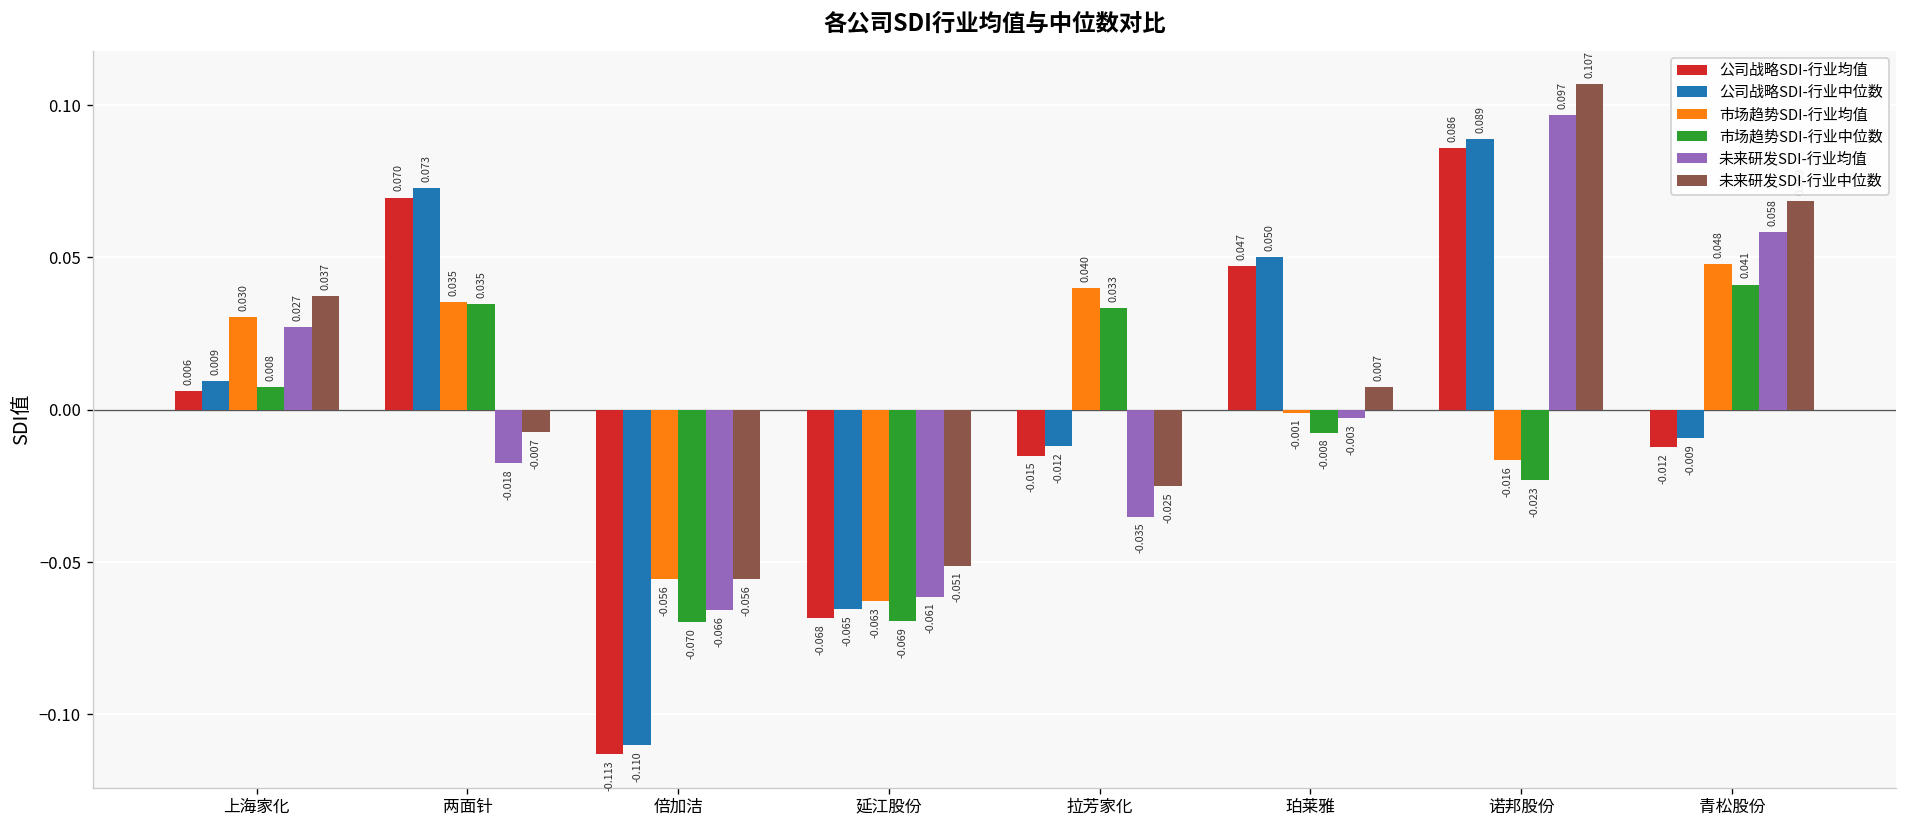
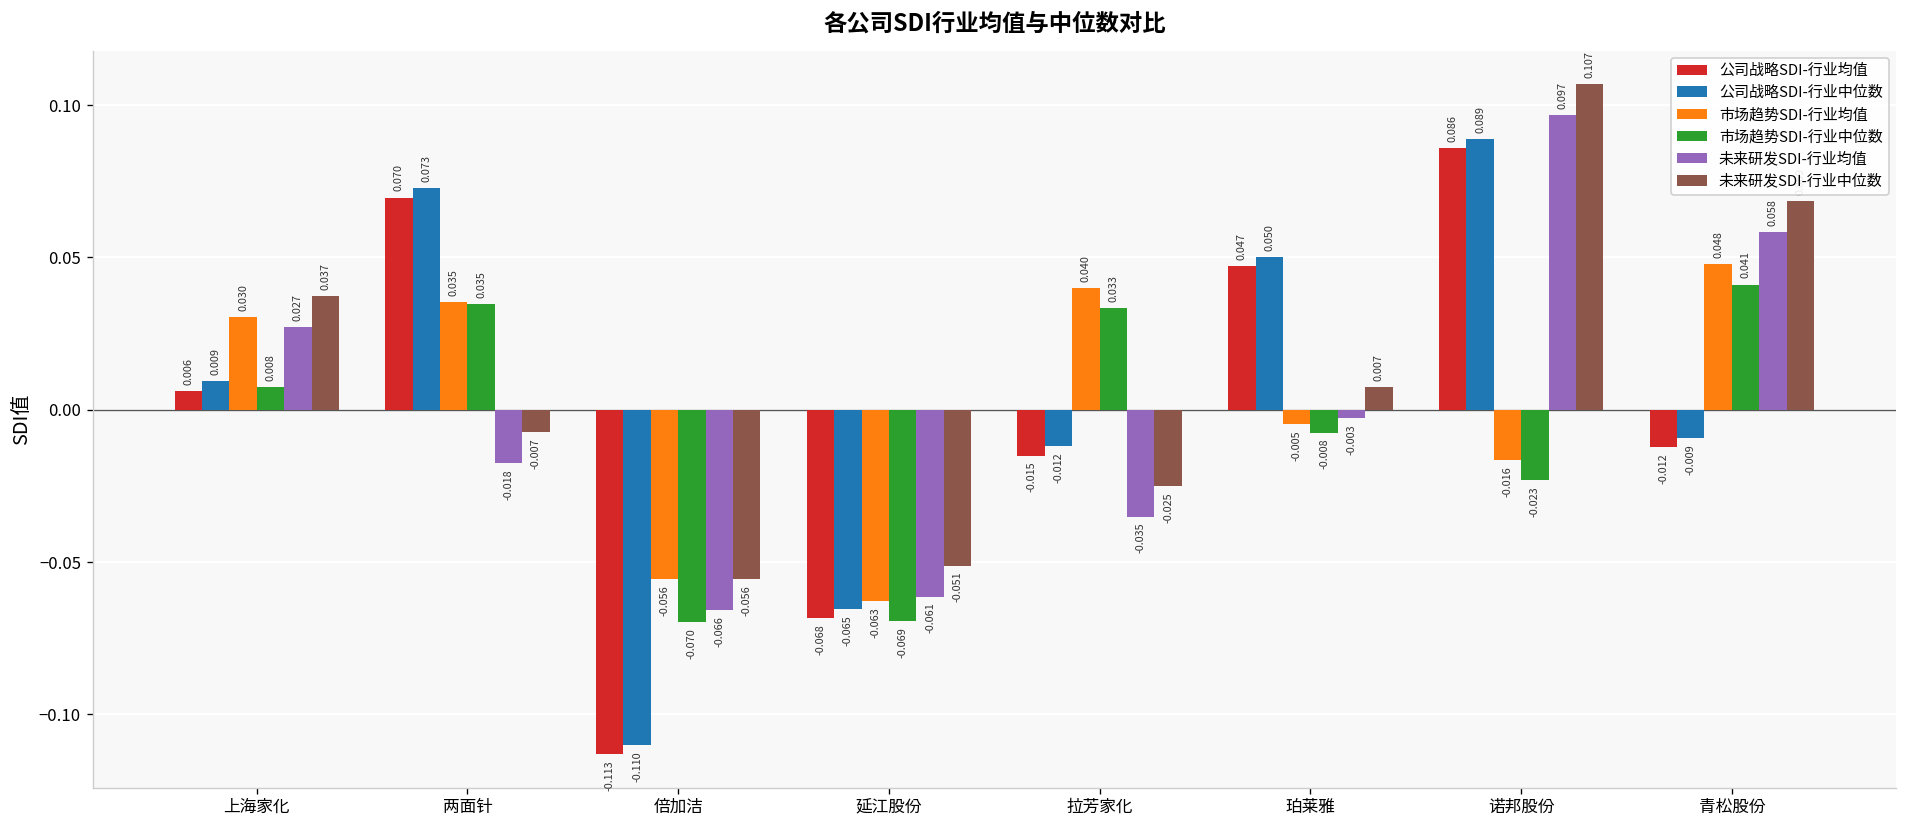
  {
    "公司战略SDI-行业均值": {
      "上海家化": 0.006,
      "两面针": 0.070,
      "倍加洁": -0.113,
      "延江股份": -0.068,
      "拉芳家化": -0.015,
      "珀莱雅": 0.047,
      "诺邦股份": 0.086,
      "青松股份": -0.012
    },
    "公司战略SDI-行业中位数": {
      "上海家化": 0.009,
      "两面针": 0.073,
      "倍加洁": -0.110,
      "延江股份": -0.065,
      "拉芳家化": -0.012,
      "珀莱雅": 0.050,
      "诺邦股份": 0.089,
      "青松股份": -0.009
    },
    "市场趋势SDI-行业均值": {
      "上海家化": 0.030,
      "两面针": 0.035,
      "倍加洁": -0.056,
      "延江股份": -0.063,
      "拉芳家化": 0.040,
-     "珀莱雅": -0.001,
+     "珀莱雅": -0.005,
      "诺邦股份": -0.016,
      "青松股份": 0.048
    },
    "市场趋势SDI-行业中位数": {
      "上海家化": 0.008,
      "两面针": 0.035,
      "倍加洁": -0.070,
      "延江股份": -0.069,
      "拉芳家化": 0.033,
      "珀莱雅": -0.008,
      "诺邦股份": -0.023,
      "青松股份": 0.041
    },
    "未来研发SDI-行业均值": {
      "上海家化": 0.027,
      "两面针": -0.018,
      "倍加洁": -0.066,
      "延江股份": -0.061,
      "拉芳家化": -0.035,
      "珀莱雅": -0.003,
      "诺邦股份": 0.097
    },
    "未来研发SDI-行业中位数": {
      "上海家化": 0.037,
      "两面针": -0.007,
      "倍加洁": -0.056,
      "延江股份": -0.051,
      "拉芳家化": -0.025,
      "珀莱雅": 0.007,
      "诺邦股份": 0.107
    }
  }
